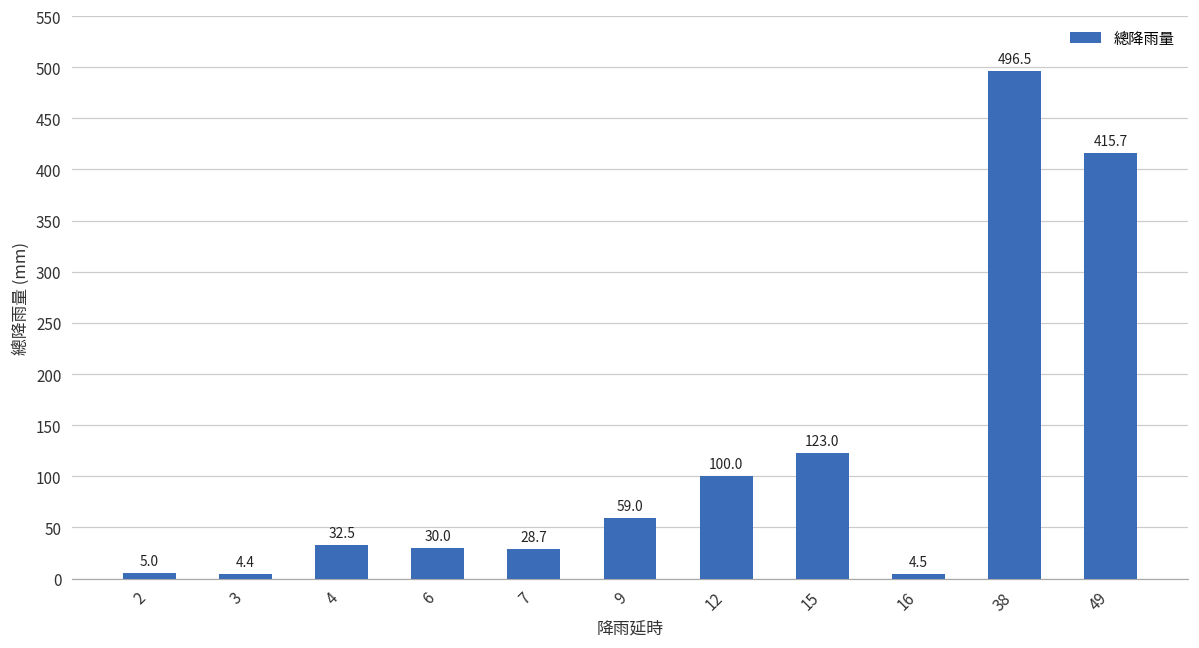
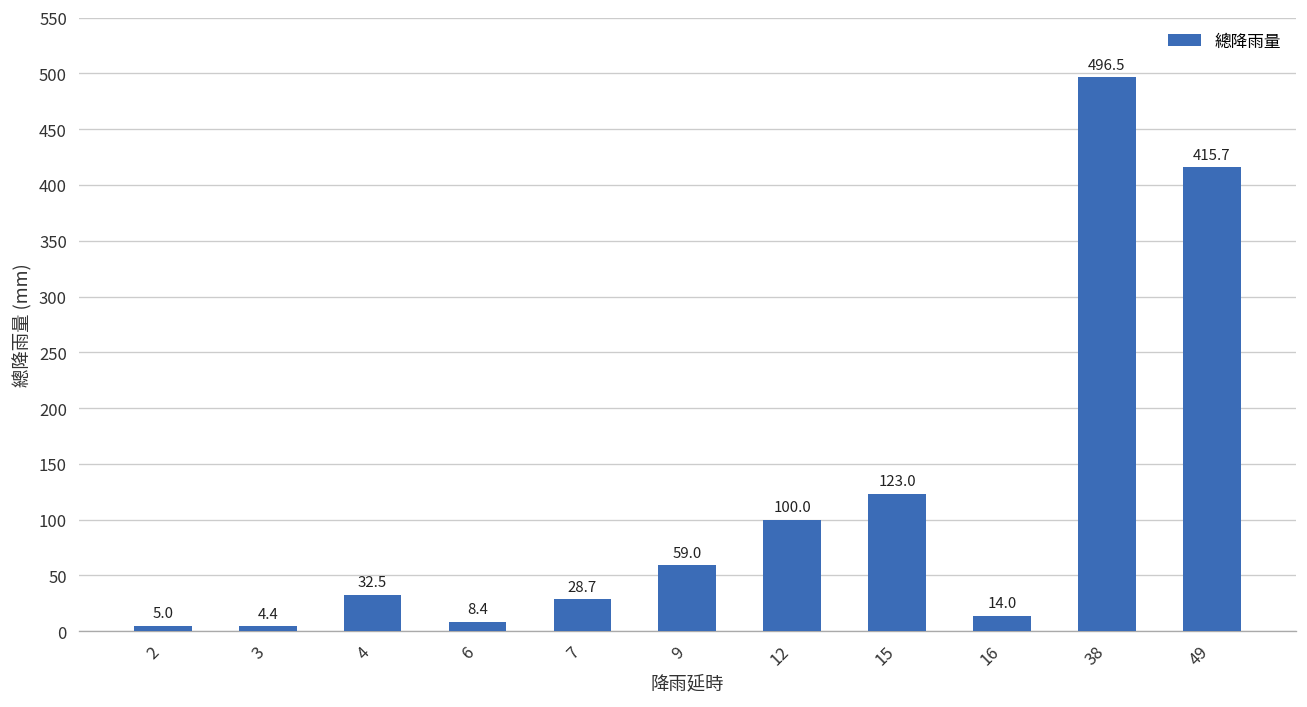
  {
    "2": 5.0,
    "3": 4.4,
    "4": 32.5,
-   "6": 30.0,
+   "6": 8.4,
    "7": 28.7,
    "9": 59.0,
    "12": 100.0,
    "15": 123.0,
-   "16": 4.5,
+   "16": 14.0,
    "38": 496.5,
    "49": 415.7
  }
